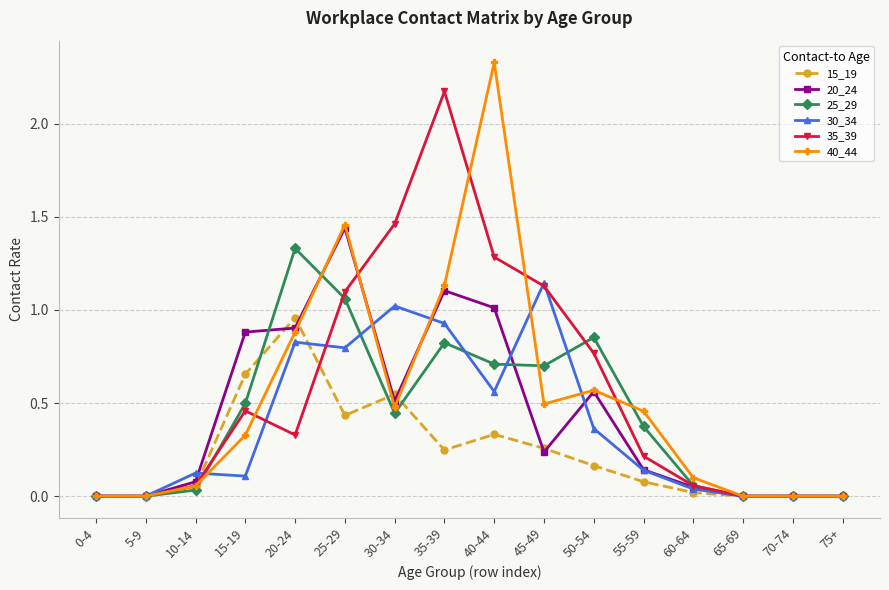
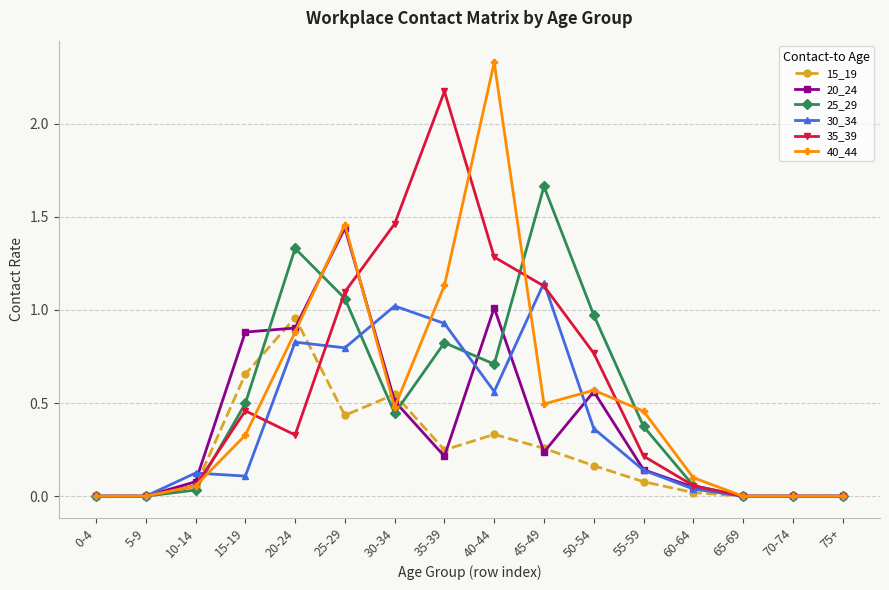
  {
    "20_24": {
      "10-14": 0.08,
      "15-19": 0.88,
      "20-24": 0.90,
      "25-29": 1.44,
      "30-34": 0.51,
-     "35-39": 1.10,
+     "35-39": 0.21,
      "40-44": 1.01,
      "45-49": 0.24
    },
    "25_29": {
      "10-14": 0.03,
      "15-19": 0.50,
      "20-24": 1.33,
      "25-29": 1.06,
      "30-34": 0.44,
      "35-39": 0.82,
      "40-44": 0.71,
-     "45-49": 0.70,
-     "50-54": 0.85,
+     "45-49": 1.66,
+     "50-54": 0.97,
      "55-59": 0.37
    },
    "30_34": {
      "10-14": 0.12,
      "15-19": 0.11,
      "20-24": 0.83,
      "25-29": 0.80,
      "30-34": 1.02,
      "35-39": 0.93,
      "40-44": 0.56,
      "45-49": 1.15,
      "50-54": 0.36
    },
    "35_39": {
      "15-19": 0.46,
      "20-24": 0.33,
      "25-29": 1.10,
      "30-34": 1.46,
      "35-39": 2.17,
      "40-44": 1.28,
      "45-49": 1.13,
      "50-54": 0.77,
      "55-59": 0.22
    }
  }
